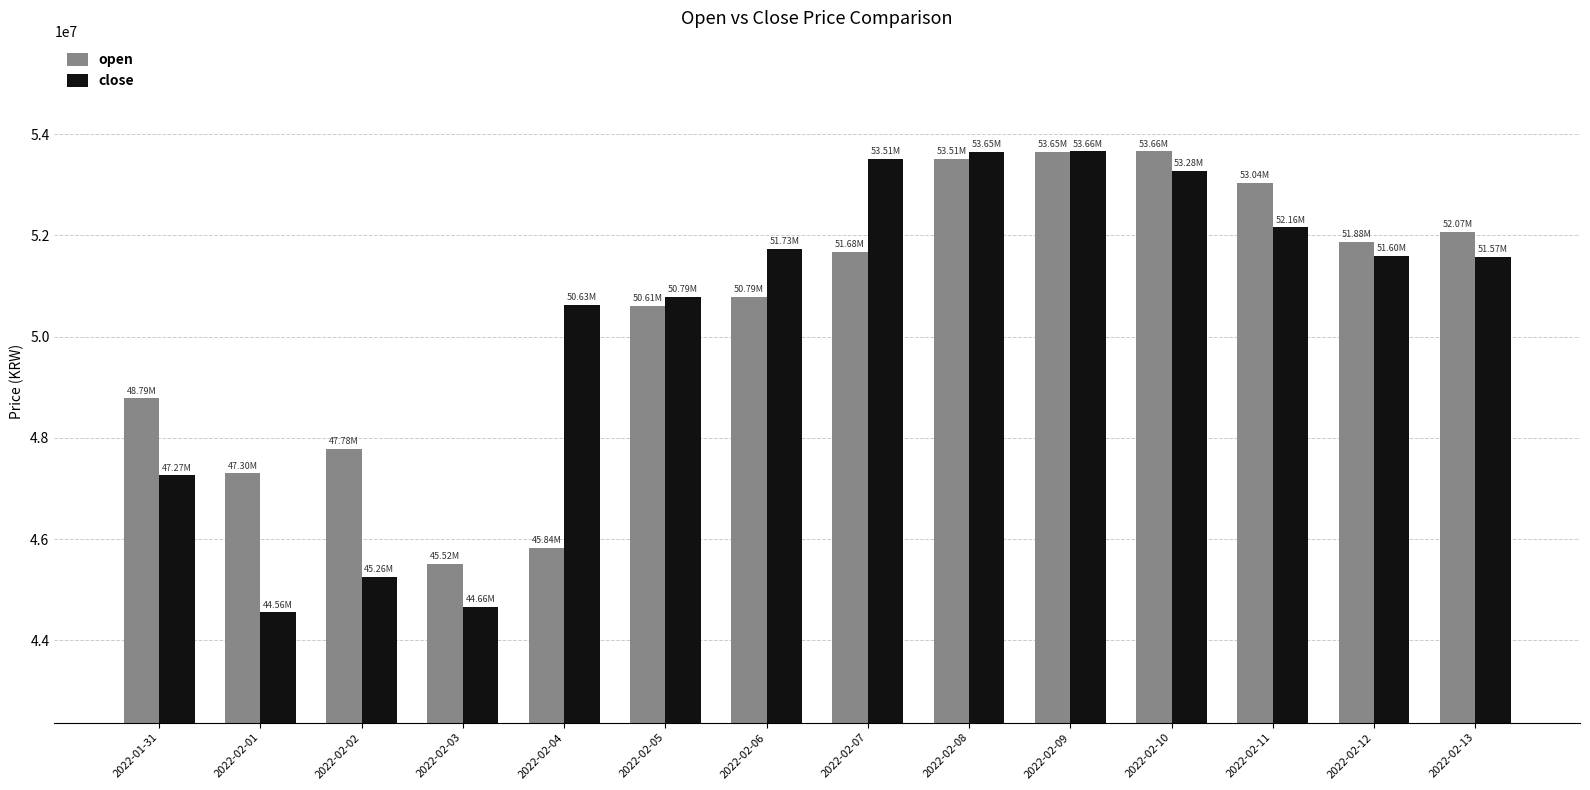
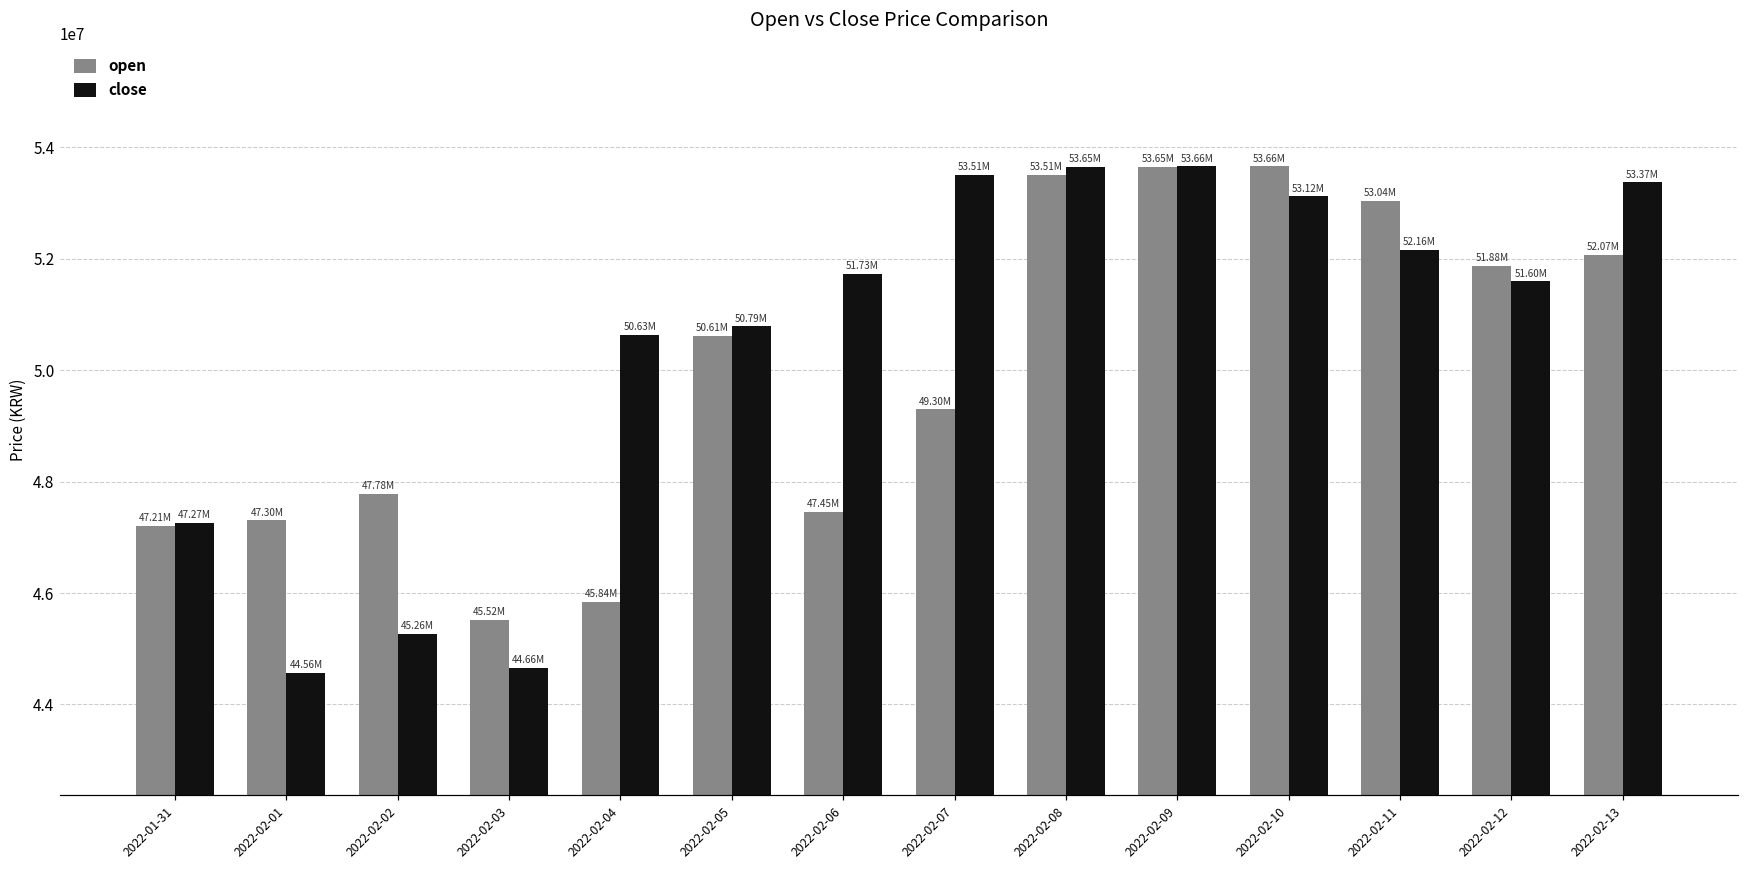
  {
    "open": {
-     "2022-01-31": "48.79M",
+     "2022-01-31": "47.21M",
      "2022-02-01": "47.30M",
      "2022-02-02": "47.78M",
      "2022-02-03": "45.52M",
      "2022-02-04": "45.84M",
      "2022-02-05": "50.61M",
-     "2022-02-06": "50.79M",
-     "2022-02-07": "51.68M",
+     "2022-02-06": "47.45M",
+     "2022-02-07": "49.30M",
      "2022-02-08": "53.51M",
      "2022-02-09": "53.65M",
      "2022-02-10": "53.66M",
      "2022-02-11": "53.04M",
      "2022-02-12": "51.88M",
      "2022-02-13": "52.07M"
    },
    "close": {
      "2022-01-31": "47.27M",
      "2022-02-01": "44.56M",
      "2022-02-02": "45.26M",
      "2022-02-03": "44.66M",
      "2022-02-04": "50.63M",
      "2022-02-05": "50.79M",
      "2022-02-06": "51.73M",
      "2022-02-07": "53.51M",
      "2022-02-08": "53.65M",
      "2022-02-09": "53.66M",
-     "2022-02-10": "53.28M",
+     "2022-02-10": "53.12M",
      "2022-02-11": "52.16M",
      "2022-02-12": "51.60M",
-     "2022-02-13": "51.57M"
+     "2022-02-13": "53.37M"
    }
  }
